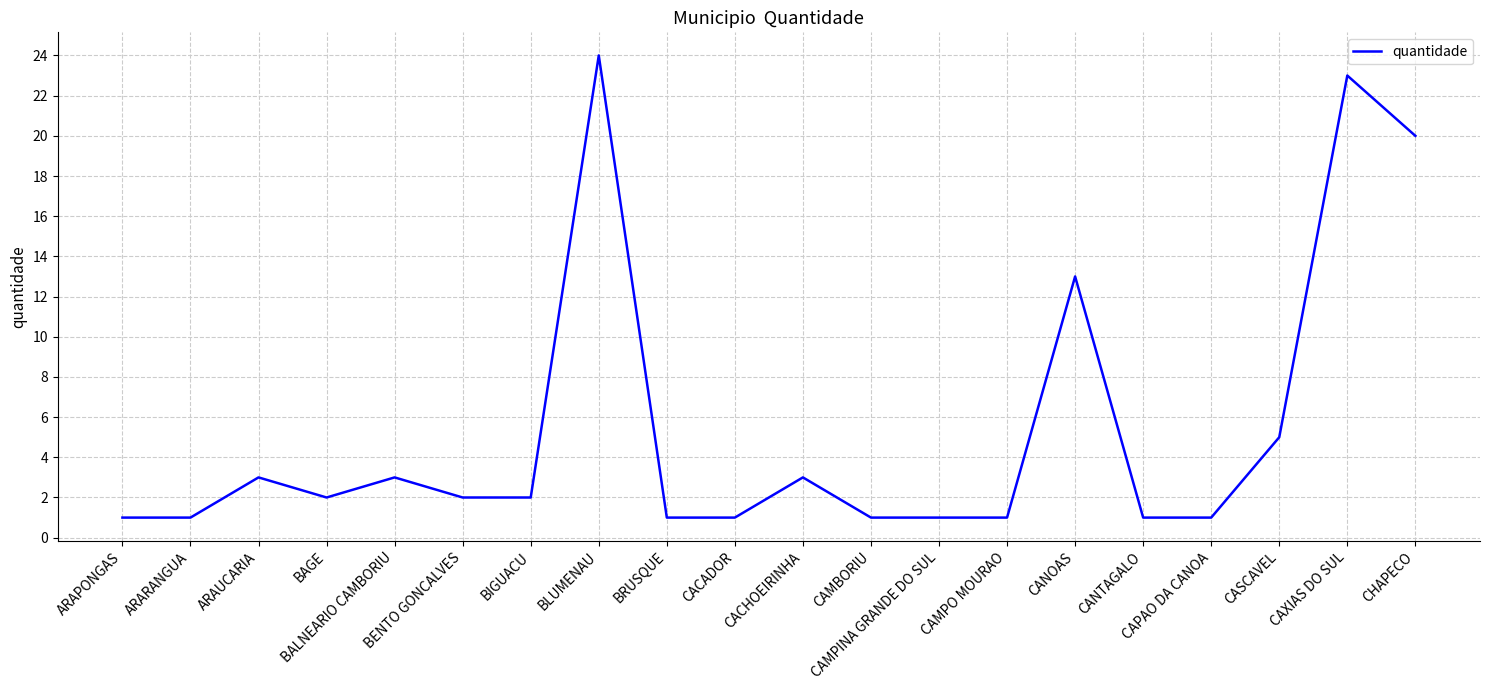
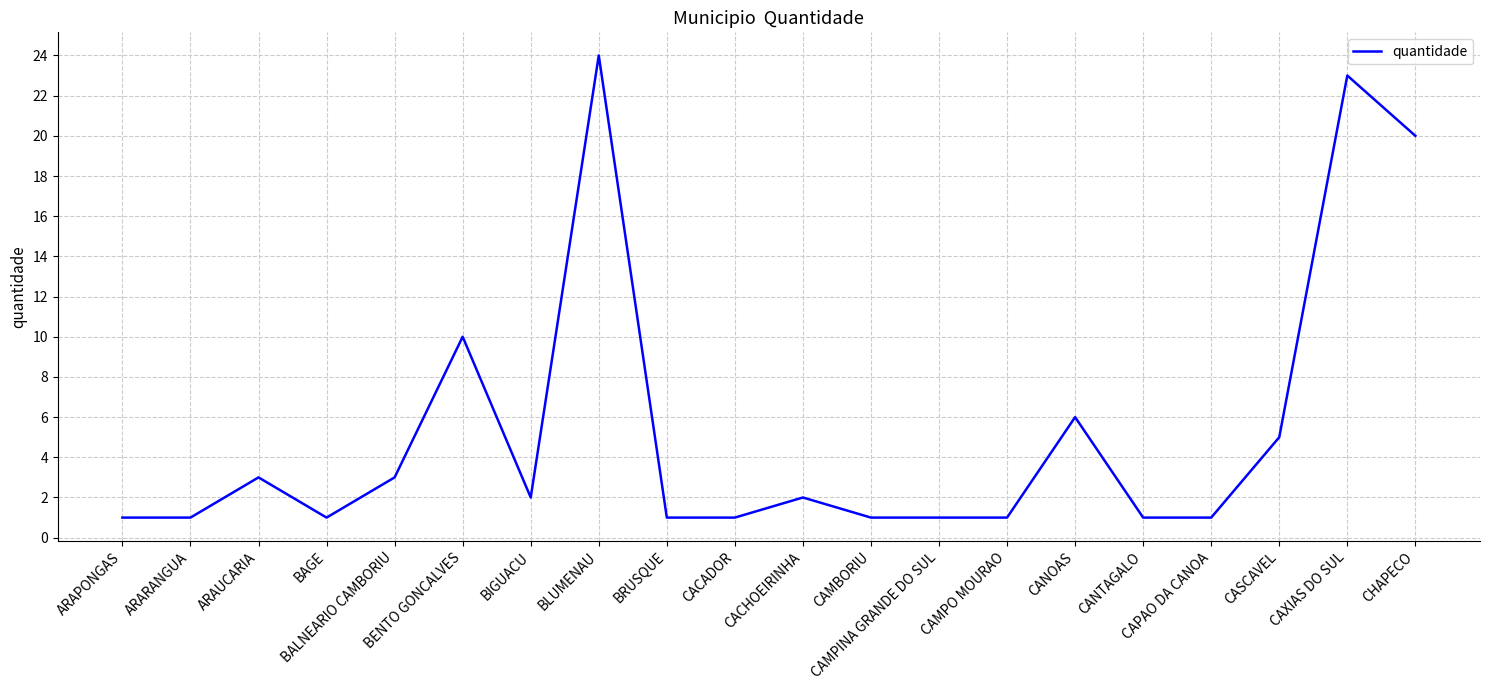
  {
    "ARAPONGAS": 1,
    "ARARANGUA": 1,
    "ARAUCARIA": 3,
-   "BAGE": 2,
+   "BAGE": 1,
    "BALNEARIO CAMBORIU": 3,
-   "BENTO GONCALVES": 2,
+   "BENTO GONCALVES": 10,
    "BIGUACU": 2,
    "BLUMENAU": 24,
    "BRUSQUE": 1,
    "CACADOR": 1,
-   "CACHOEIRINHA": 3,
+   "CACHOEIRINHA": 2,
    "CAMBORIU": 1,
    "CAMPINA GRANDE DO SUL": 1,
    "CAMPO MOURAO": 1,
-   "CANOAS": 13,
+   "CANOAS": 6,
    "CANTAGALO": 1,
    "CAPAO DA CANOA": 1,
    "CASCAVEL": 5,
    "CAXIAS DO SUL": 23,
    "CHAPECO": 20
  }
